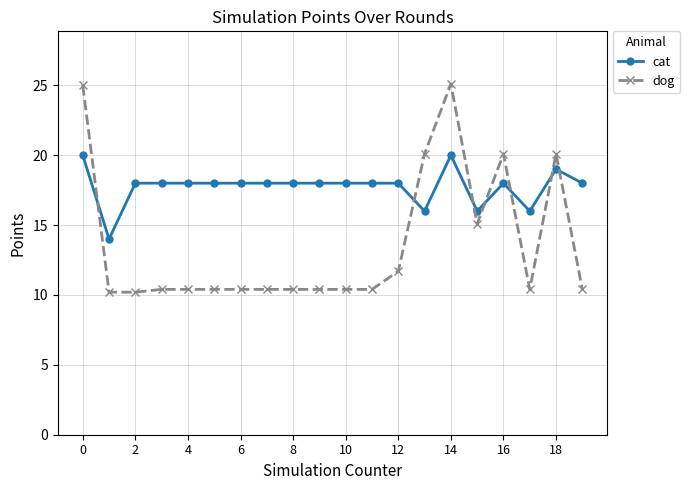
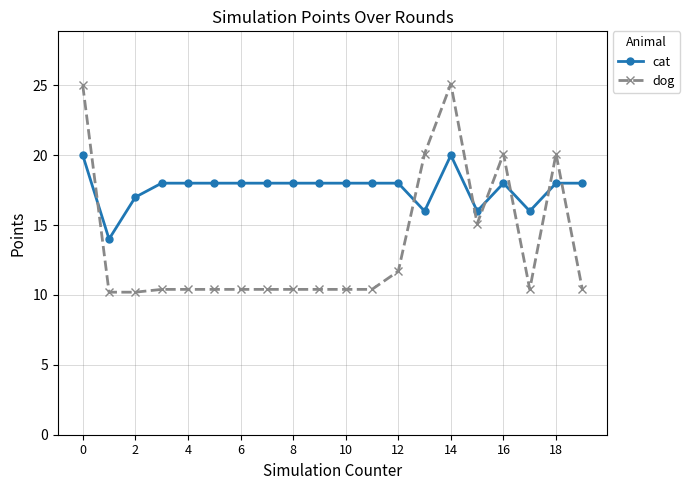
  {
    "cat": {
      "0": 20,
-     "2": 18,
+     "2": 17,
      "4": 18,
      "6": 18,
      "8": 18,
      "10": 18,
      "12": 18,
      "14": 20,
      "16": 18,
-     "18": 19
+     "18": 18
    },
    "dog": {
      "0": 25,
      "2": 10.2,
      "4": 10.4,
      "6": 10.4,
      "8": 10.4,
      "10": 10.4,
      "12": 11.7,
      "14": 25,
      "16": 20,
      "18": 20
    }
  }
